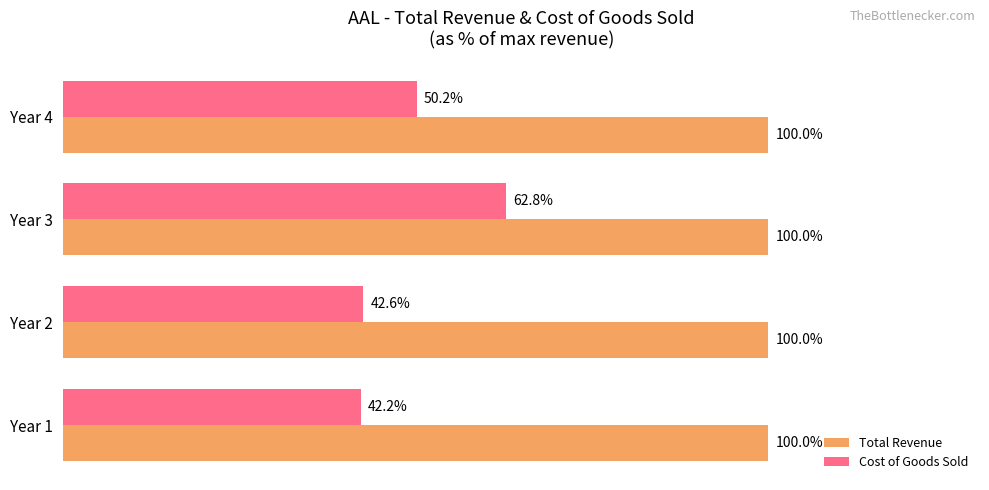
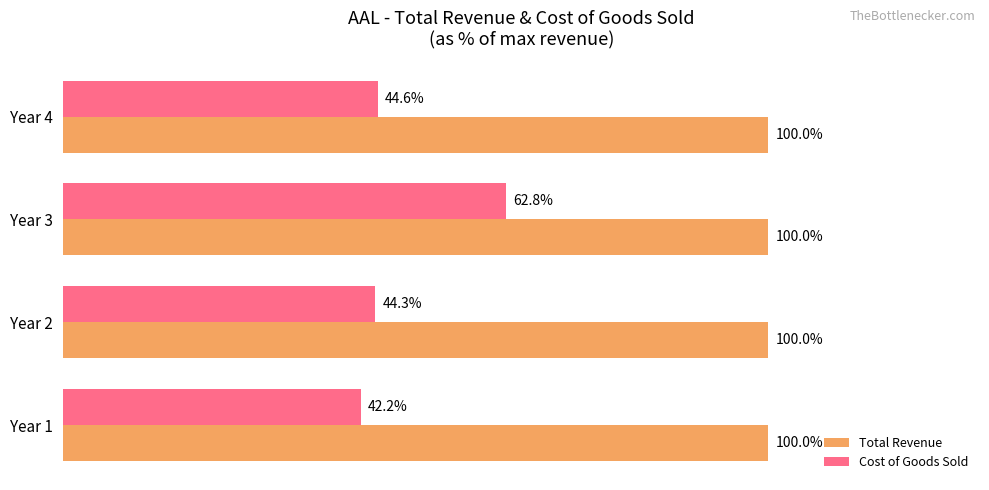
  {
    "Total Revenue": {
      "Year 4": "100.0%",
      "Year 3": "100.0%",
      "Year 2": "100.0%",
      "Year 1": "100.0%"
    },
    "Cost of Goods Sold": {
-     "Year 4": "50.2%",
+     "Year 4": "44.6%",
      "Year 3": "62.8%",
-     "Year 2": "42.6%",
+     "Year 2": "44.3%",
      "Year 1": "42.2%"
    }
  }
